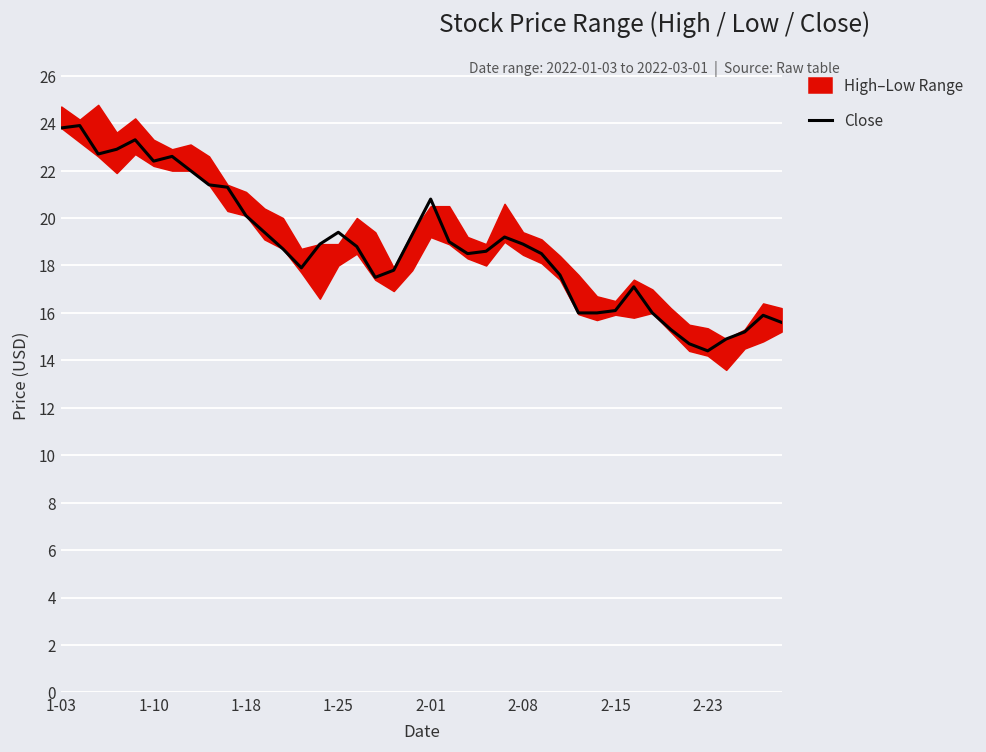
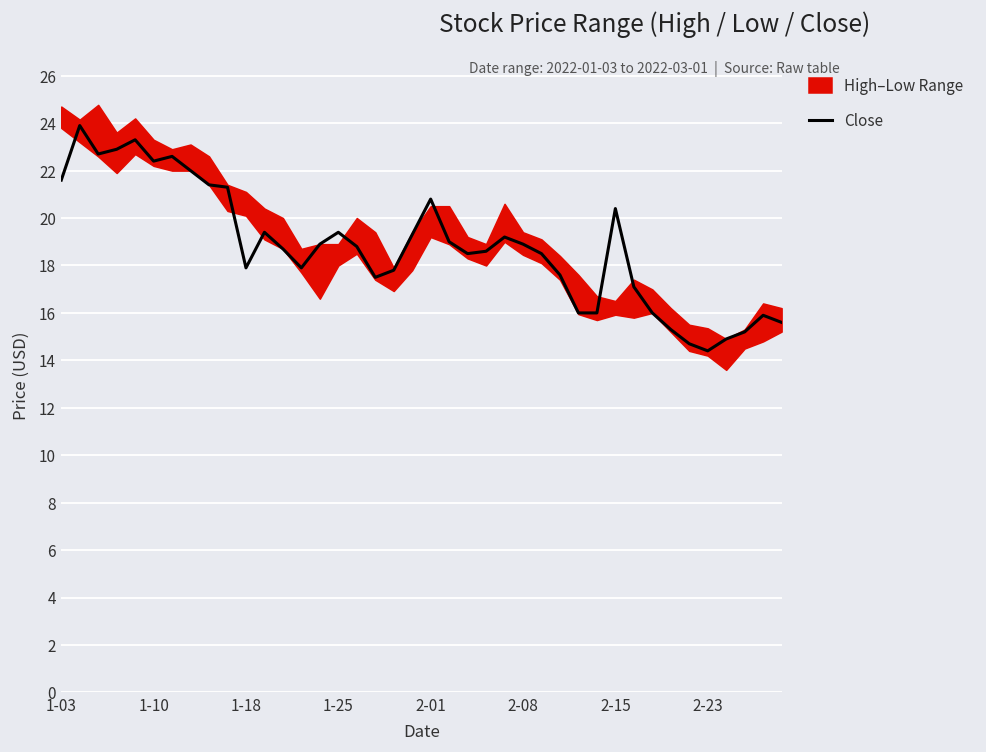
  {
    "Close": {
-     "1-03": 23.8,
+     "1-03": 21.6,
      "1-10": 22.4,
-     "1-18": 20.1,
+     "1-18": 17.9,
      "1-25": 19.4,
      "2-01": 20.8,
      "2-08": 18.9,
-     "2-15": 16.1,
+     "2-15": 20.4,
      "2-23": 14.4
    }
  }
